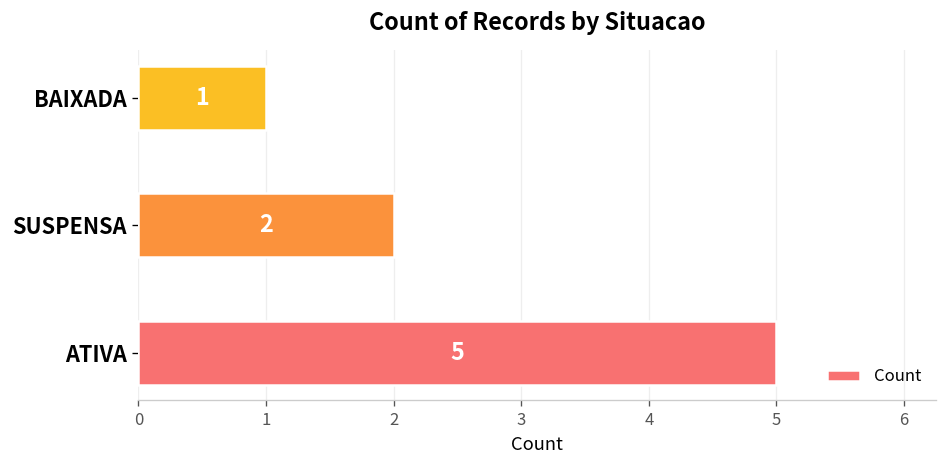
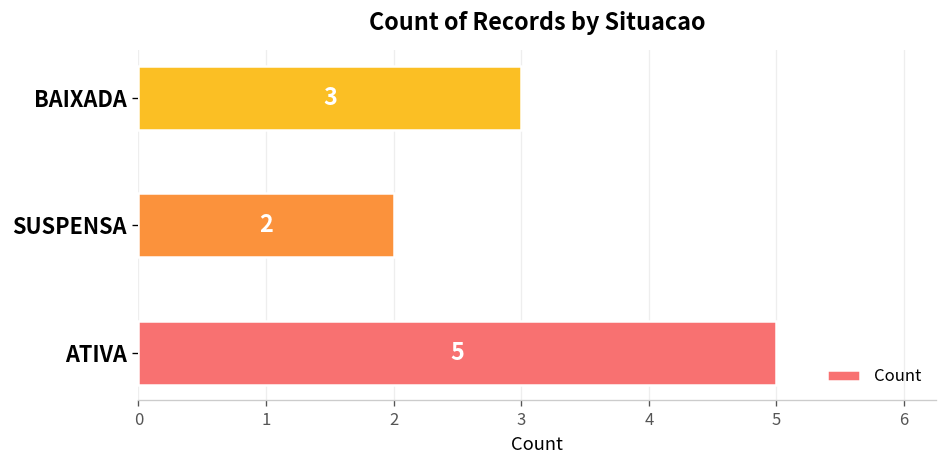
  {
-   "BAIXADA": 1,
+   "BAIXADA": 3,
    "SUSPENSA": 2,
    "ATIVA": 5
  }
